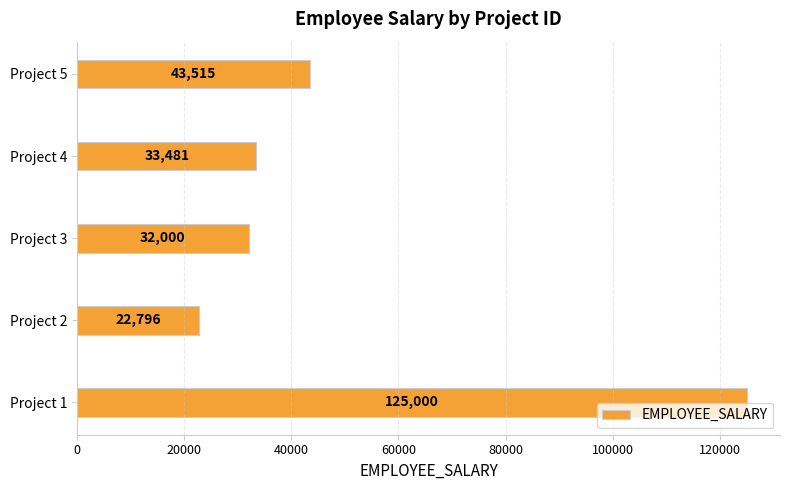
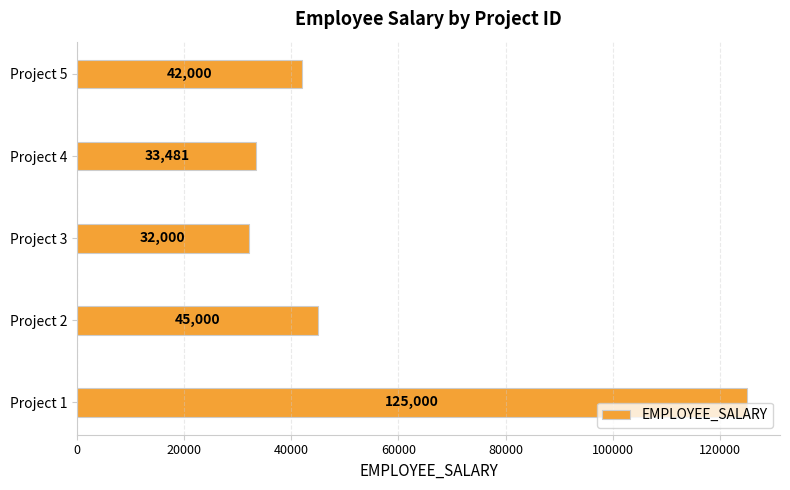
  {
-   "Project 5": "43,515",
+   "Project 5": "42,000",
    "Project 4": "33,481",
    "Project 3": "32,000",
-   "Project 2": "22,796",
+   "Project 2": "45,000",
    "Project 1": "125,000"
  }
